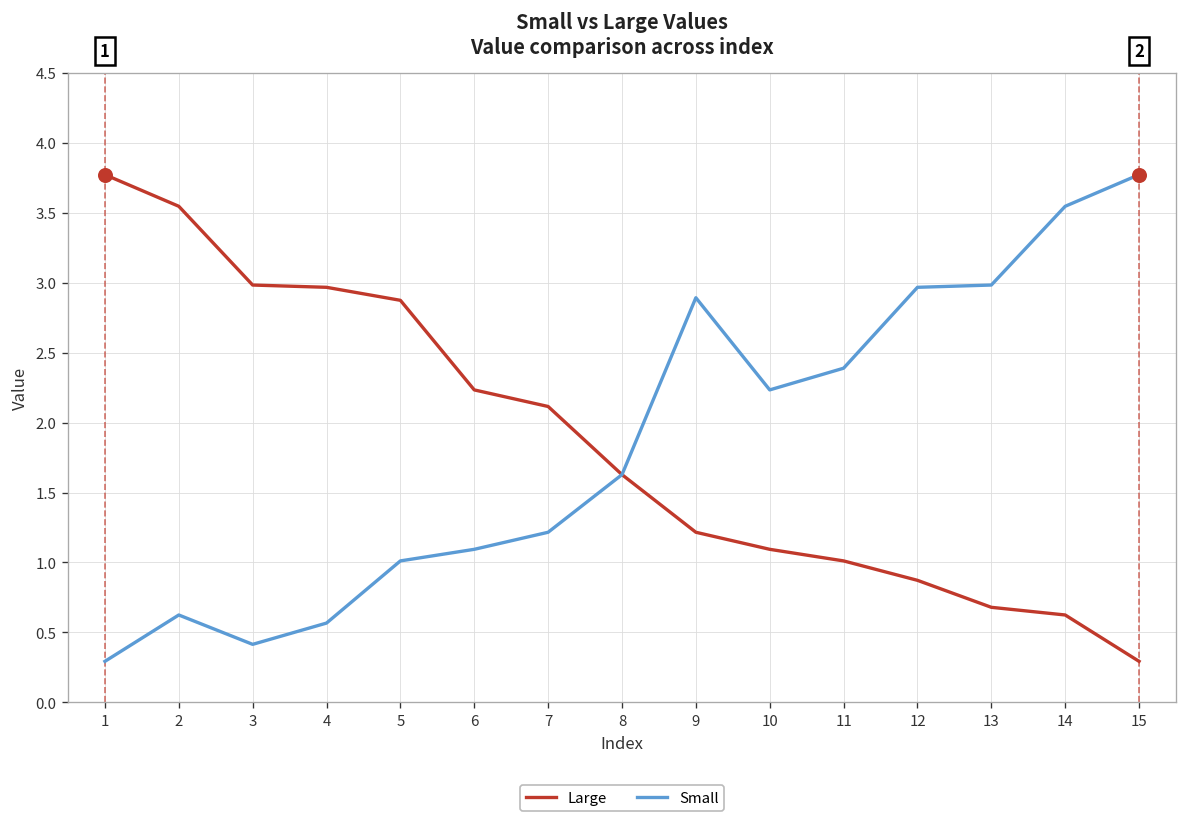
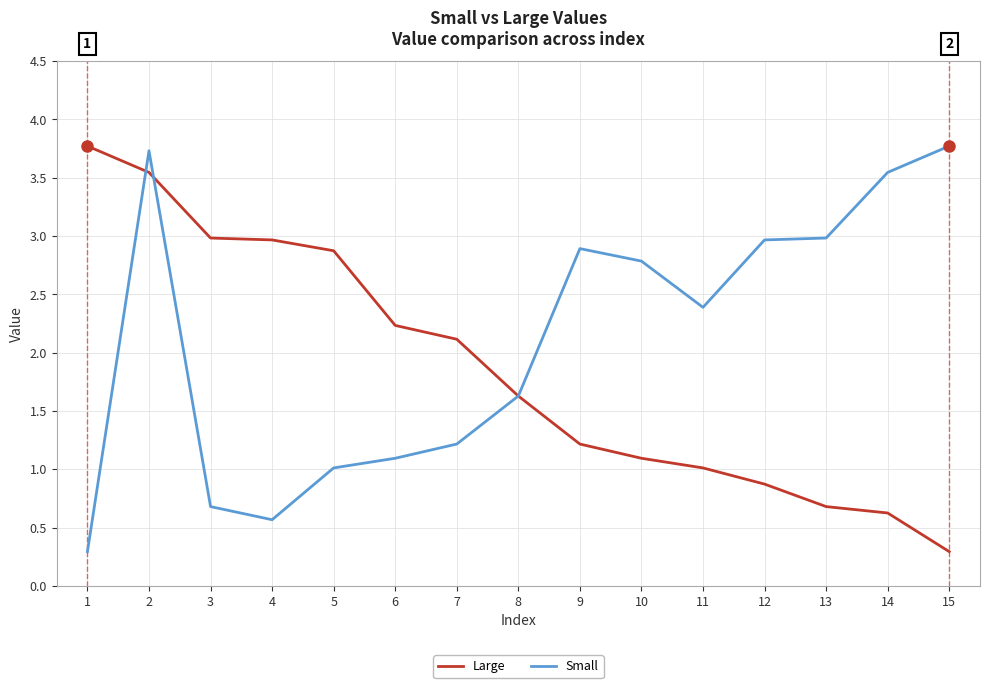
  {
    "Small": {
      "1": 0.29,
-     "2": 0.62,
-     "3": 0.41,
+     "2": 3.73,
+     "3": 0.68,
      "4": 0.57,
      "5": 1.01,
      "6": 1.09,
      "7": 1.22,
      "9": 2.89,
-     "10": 2.23,
+     "10": 2.79,
      "11": 2.39,
      "12": 2.97,
      "13": 2.98,
      "14": 3.55
    }
  }
